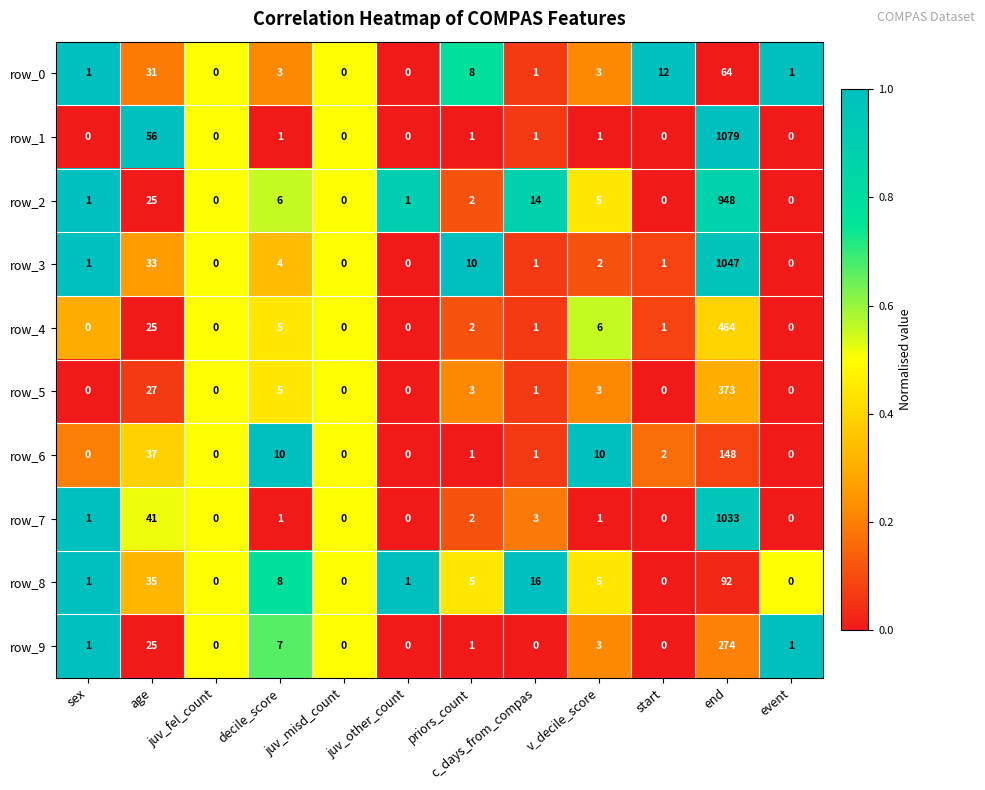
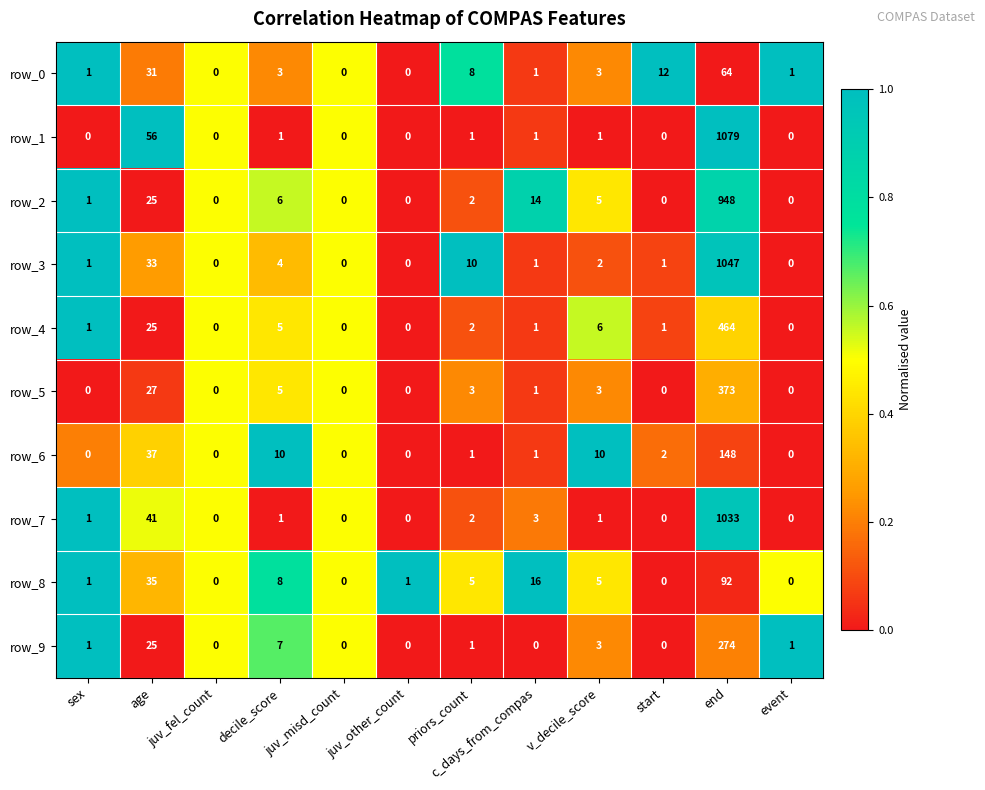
  {
    "row_0": {
      "sex": 1,
      "age": 31,
      "juv_fel_count": 0,
      "decile_score": 3,
      "juv_misd_count": 0,
      "juv_other_count": 0,
      "priors_count": 8,
      "c_days_from_compas": 1,
      "v_decile_score": 3,
      "start": 12,
      "end": 64,
      "event": 1
    },
    "row_1": {
      "sex": 0,
      "age": 56,
      "juv_fel_count": 0,
      "decile_score": 1,
      "juv_misd_count": 0,
      "juv_other_count": 0,
      "priors_count": 1,
      "c_days_from_compas": 1,
      "v_decile_score": 1,
      "start": 0,
      "end": 1079,
      "event": 0
    },
    "row_2": {
      "sex": 1,
      "age": 25,
      "juv_fel_count": 0,
      "decile_score": 6,
      "juv_misd_count": 0,
-     "juv_other_count": 1,
+     "juv_other_count": 0,
      "priors_count": 2,
      "c_days_from_compas": 14,
      "v_decile_score": 5,
      "start": 0,
      "end": 948,
      "event": 0
    },
    "row_3": {
      "sex": 1,
      "age": 33,
      "juv_fel_count": 0,
      "decile_score": 4,
      "juv_misd_count": 0,
      "juv_other_count": 0,
      "priors_count": 10,
      "c_days_from_compas": 1,
      "v_decile_score": 2,
      "start": 1,
      "end": 1047,
      "event": 0
    },
    "row_4": {
-     "sex": 0,
+     "sex": 1,
      "age": 25,
      "juv_fel_count": 0,
      "decile_score": 5,
      "juv_misd_count": 0,
      "juv_other_count": 0,
      "priors_count": 2,
      "c_days_from_compas": 1,
      "v_decile_score": 6,
      "start": 1,
      "end": 464,
      "event": 0
    },
    "row_5": {
      "sex": 0,
      "age": 27,
      "juv_fel_count": 0,
      "decile_score": 5,
      "juv_misd_count": 0,
      "juv_other_count": 0,
      "priors_count": 3,
      "c_days_from_compas": 1,
      "v_decile_score": 3,
      "start": 0,
      "end": 373,
      "event": 0
    },
    "row_6": {
      "sex": 0,
      "age": 37,
      "juv_fel_count": 0,
      "decile_score": 10,
      "juv_misd_count": 0,
      "juv_other_count": 0,
      "priors_count": 1,
      "c_days_from_compas": 1,
      "v_decile_score": 10,
      "start": 2,
      "end": 148,
      "event": 0
    },
    "row_7": {
      "sex": 1,
      "age": 41,
      "juv_fel_count": 0,
      "decile_score": 1,
      "juv_misd_count": 0,
      "juv_other_count": 0,
      "priors_count": 2,
      "c_days_from_compas": 3,
      "v_decile_score": 1,
      "start": 0,
      "end": 1033,
      "event": 0
    },
    "row_8": {
      "sex": 1,
      "age": 35,
      "juv_fel_count": 0,
      "decile_score": 8,
      "juv_misd_count": 0,
      "juv_other_count": 1,
      "priors_count": 5,
      "c_days_from_compas": 16,
      "v_decile_score": 5,
      "start": 0,
      "end": 92,
      "event": 0
    },
    "row_9": {
      "sex": 1,
      "age": 25,
      "juv_fel_count": 0,
      "decile_score": 7,
      "juv_misd_count": 0,
      "juv_other_count": 0,
      "priors_count": 1,
      "c_days_from_compas": 0,
      "v_decile_score": 3,
      "start": 0,
      "end": 274,
      "event": 1
    }
  }
